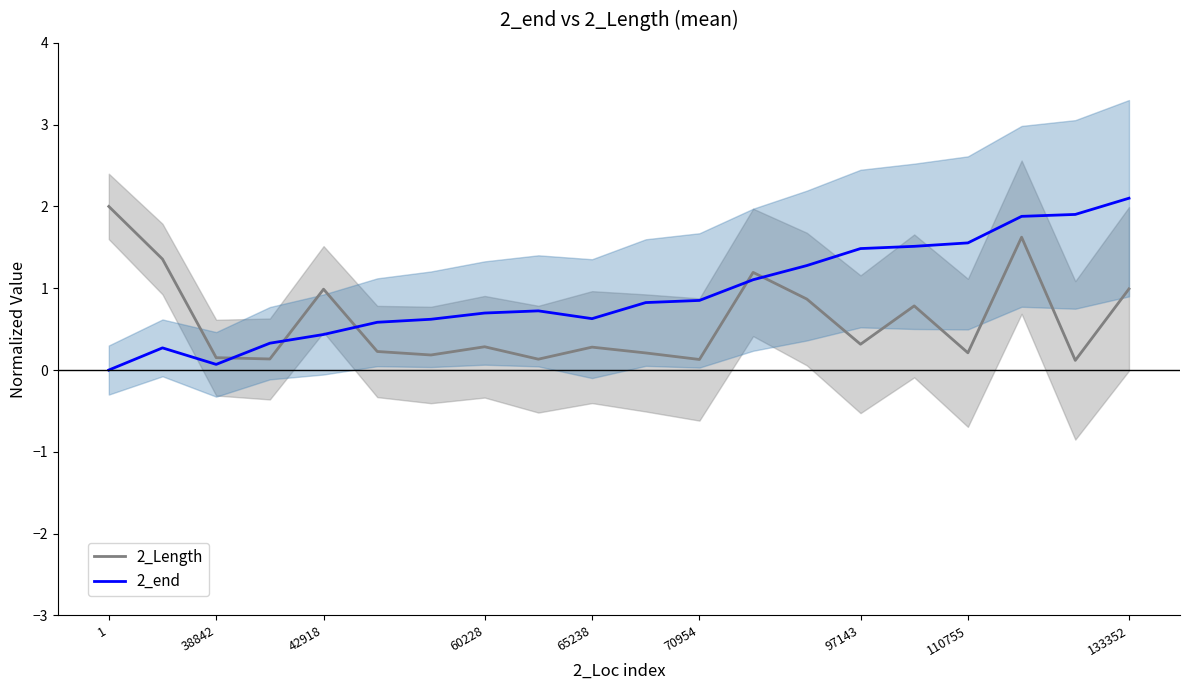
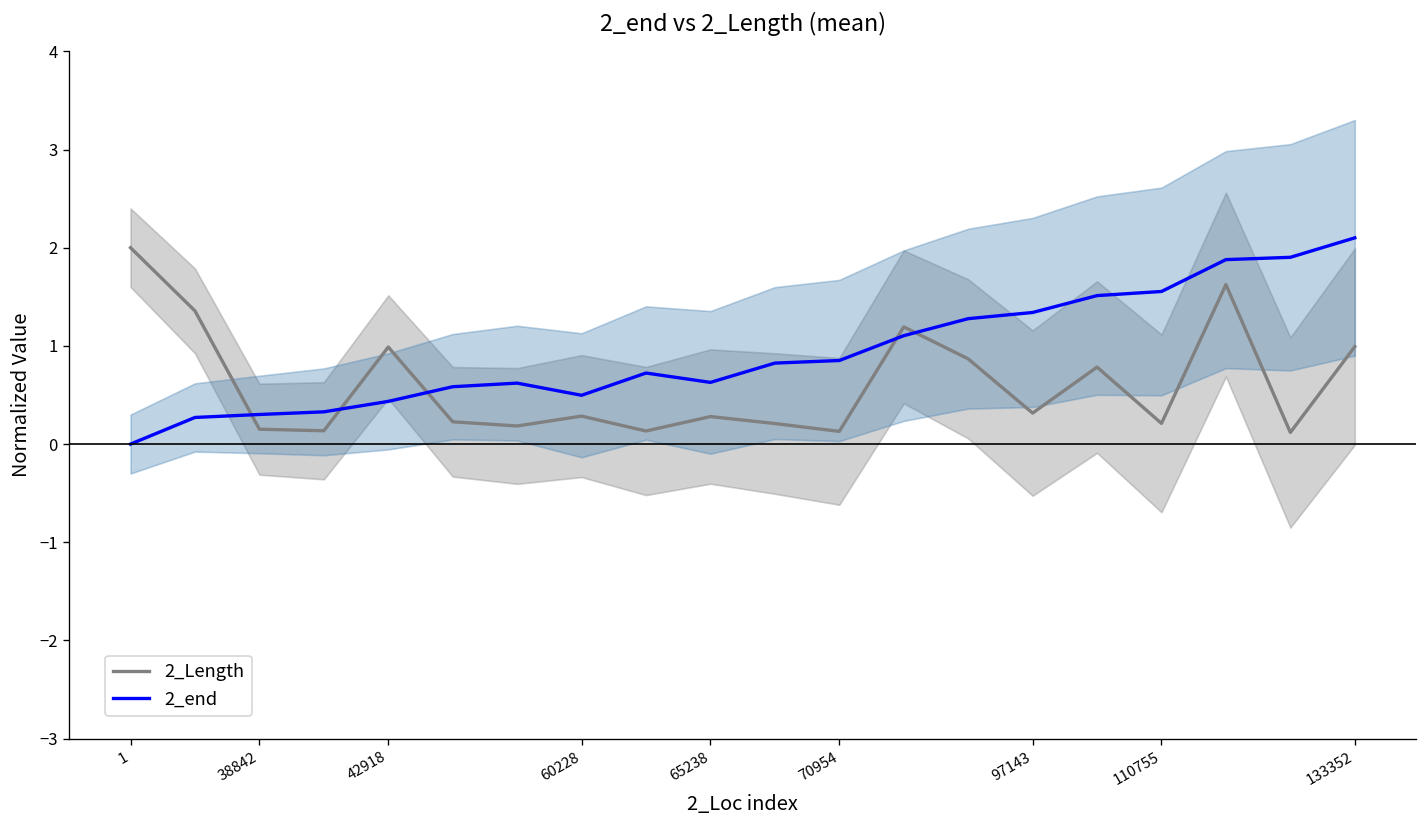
  {
    "2_end": {
-     "38842": 0.1,
+     "38842": 0.3,
      "42918": 0.4,
-     "60228": 0.7,
+     "60228": 0.5,
      "65238": 0.6,
-     "97143": 1.5,
+     "97143": 1.3,
      "110755": 1.6,
      "133352": 2.1
    }
  }
